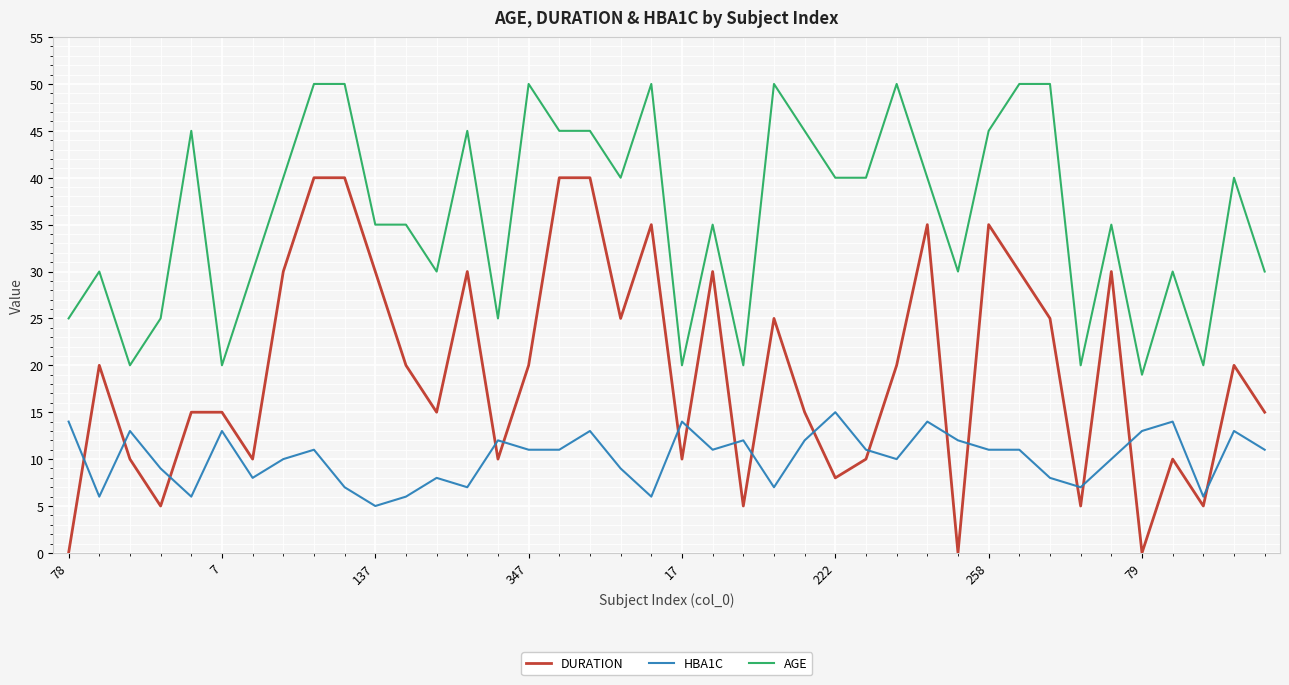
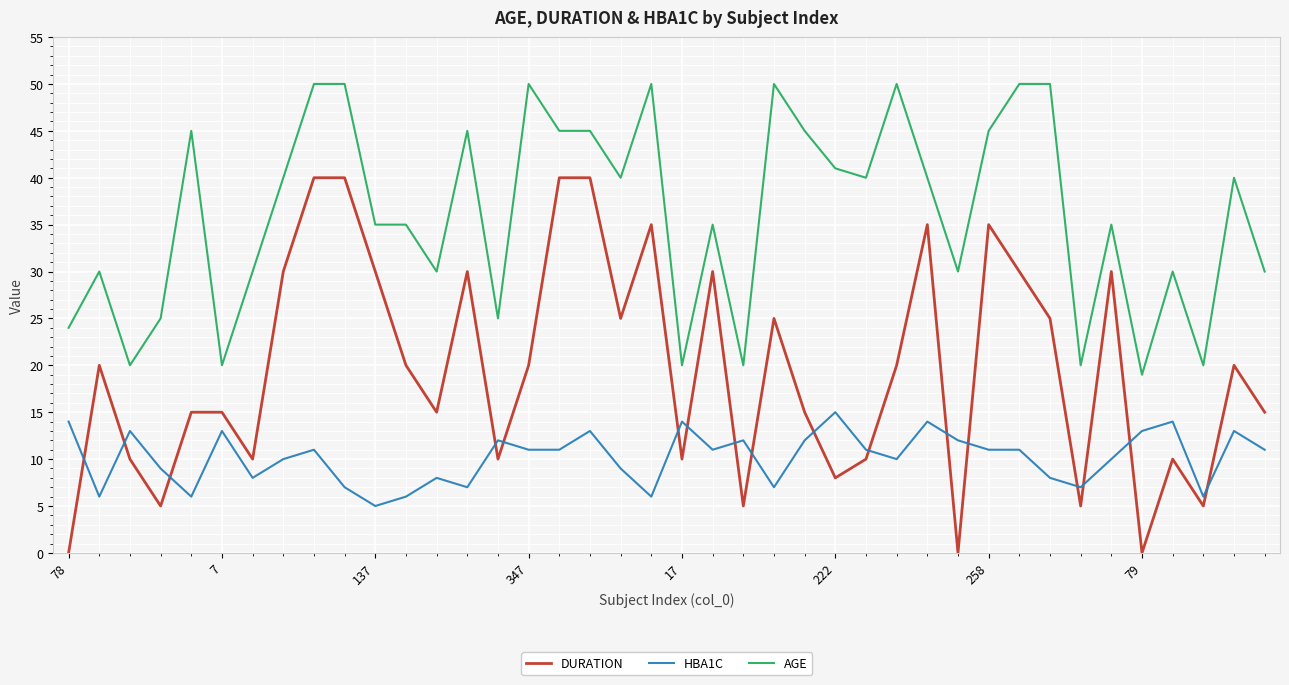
  {
    "DURATION": {
      "78": 0,
      "137": 30,
      "347": 20,
      "222": 8,
      "258": 35,
      "79": 0
    },
    "HBA1C": {
      "78": 14,
      "137": 5,
      "347": 11,
      "222": 15,
      "258": 11,
      "79": 13
    },
    "AGE": {
-     "78": 25,
+     "78": 24,
      "137": 35,
      "347": 50,
-     "222": 40,
+     "222": 41,
      "258": 45,
      "79": 19
    }
  }
